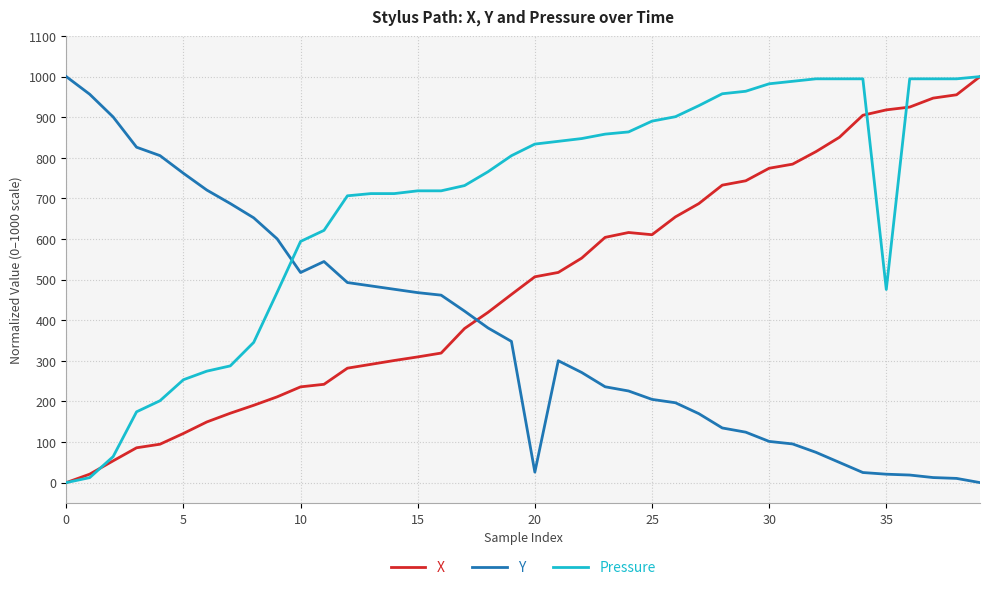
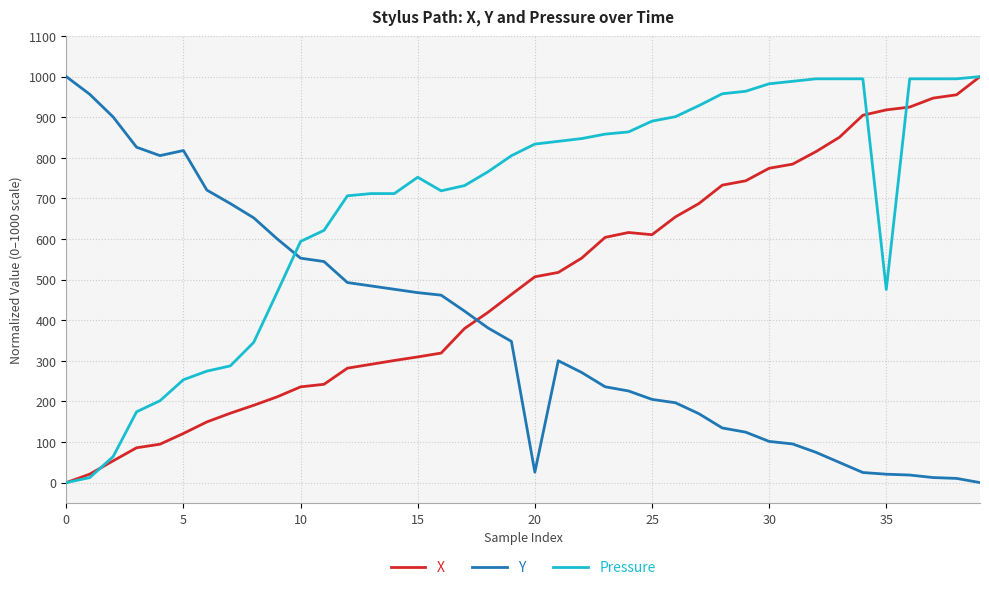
  {
    "X": {
      "5": 120,
      "10": 240,
      "15": 310,
      "20": 510,
      "25": 610,
      "30": 770,
      "35": 920
    },
    "Y": {
      "0": 1000,
-     "5": 760,
-     "10": 520,
+     "5": 820,
+     "10": 550,
      "15": 470,
      "20": 30,
      "25": 200,
      "30": 100,
      "35": 20
    },
    "Pressure": {
      "5": 250,
      "10": 590,
-     "15": 720,
+     "15": 750,
      "20": 830,
      "25": 890,
      "30": 980,
      "35": 480
    }
  }
